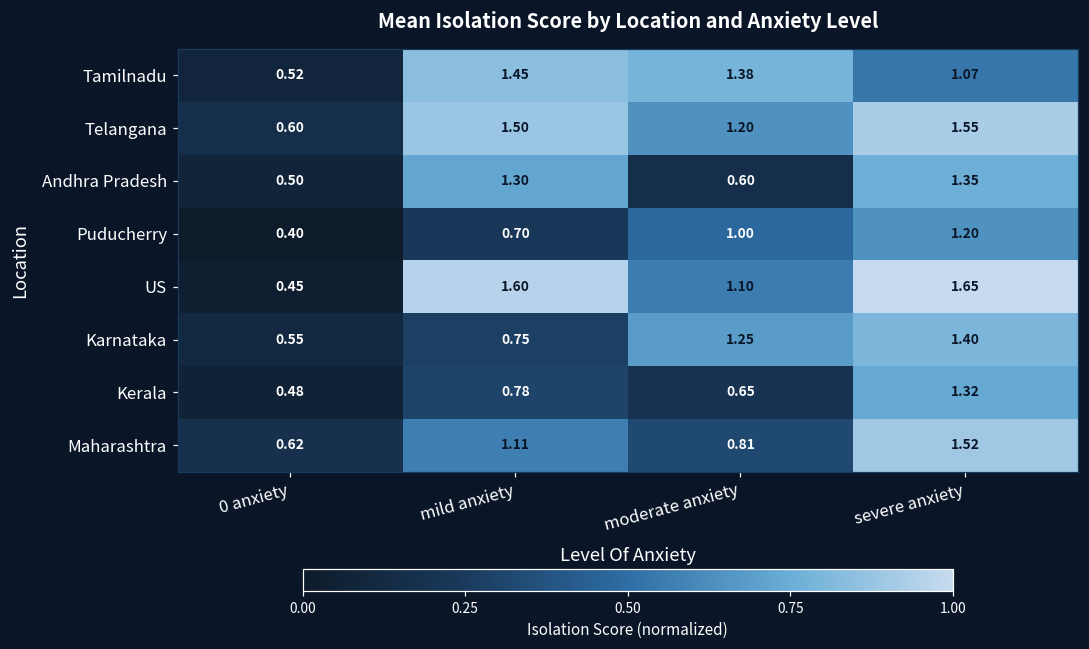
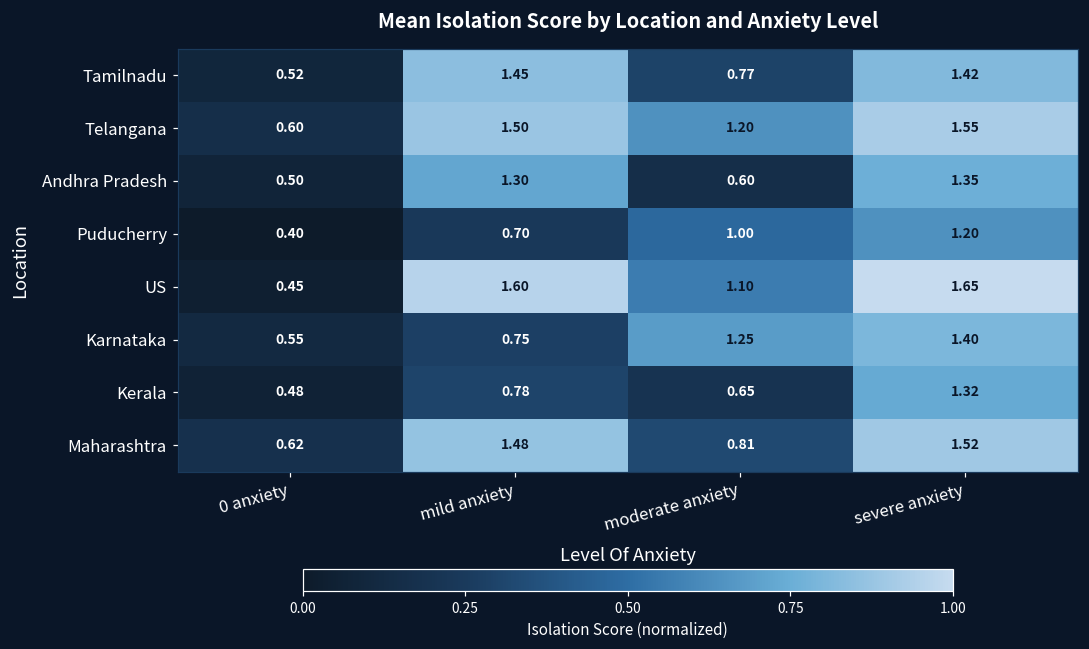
  {
    "Tamilnadu": {
      "0 anxiety": 0.52,
      "mild anxiety": 1.45,
-     "moderate anxiety": 1.38,
-     "severe anxiety": 1.07
+     "moderate anxiety": 0.77,
+     "severe anxiety": 1.42
    },
    "Telangana": {
      "0 anxiety": 0.60,
      "mild anxiety": 1.50,
      "moderate anxiety": 1.20,
      "severe anxiety": 1.55
    },
    "Andhra Pradesh": {
      "0 anxiety": 0.50,
      "mild anxiety": 1.30,
      "moderate anxiety": 0.60,
      "severe anxiety": 1.35
    },
    "Puducherry": {
      "0 anxiety": 0.40,
      "mild anxiety": 0.70,
      "moderate anxiety": 1.00,
      "severe anxiety": 1.20
    },
    "US": {
      "0 anxiety": 0.45,
      "mild anxiety": 1.60,
      "moderate anxiety": 1.10,
      "severe anxiety": 1.65
    },
    "Karnataka": {
      "0 anxiety": 0.55,
      "mild anxiety": 0.75,
      "moderate anxiety": 1.25,
      "severe anxiety": 1.40
    },
    "Kerala": {
      "0 anxiety": 0.48,
      "mild anxiety": 0.78,
      "moderate anxiety": 0.65,
      "severe anxiety": 1.32
    },
    "Maharashtra": {
      "0 anxiety": 0.62,
-     "mild anxiety": 1.11,
+     "mild anxiety": 1.48,
      "moderate anxiety": 0.81,
      "severe anxiety": 1.52
    }
  }
